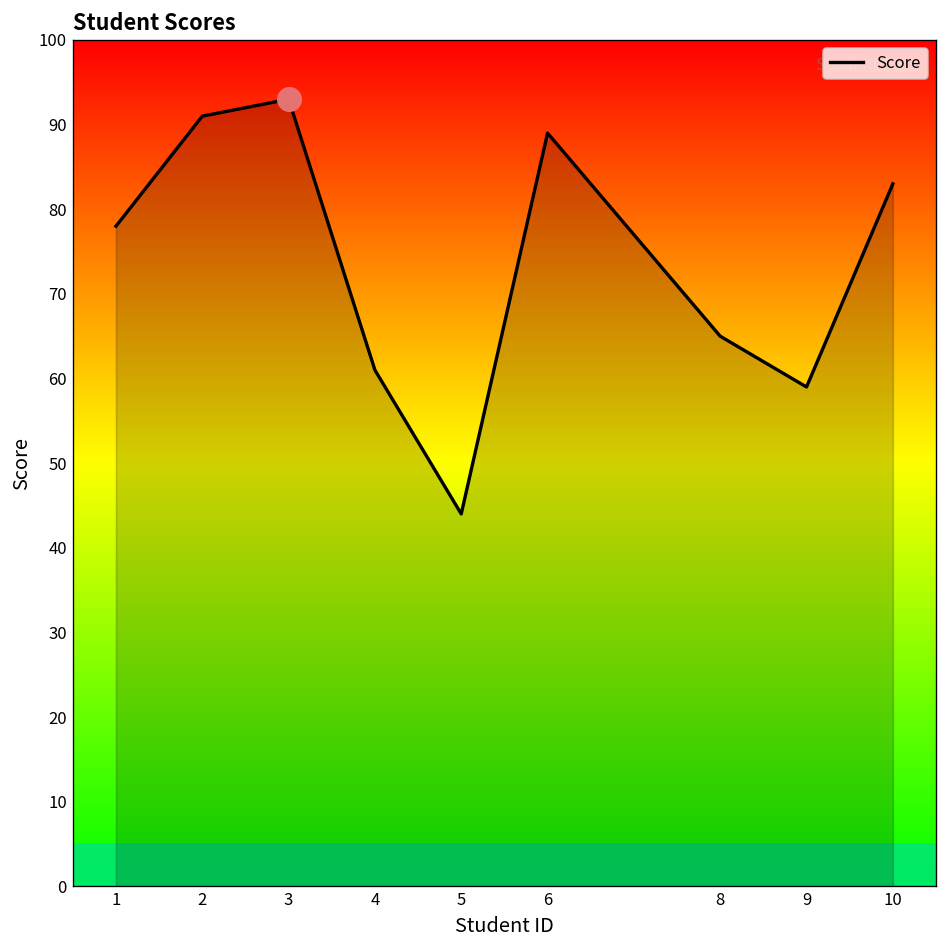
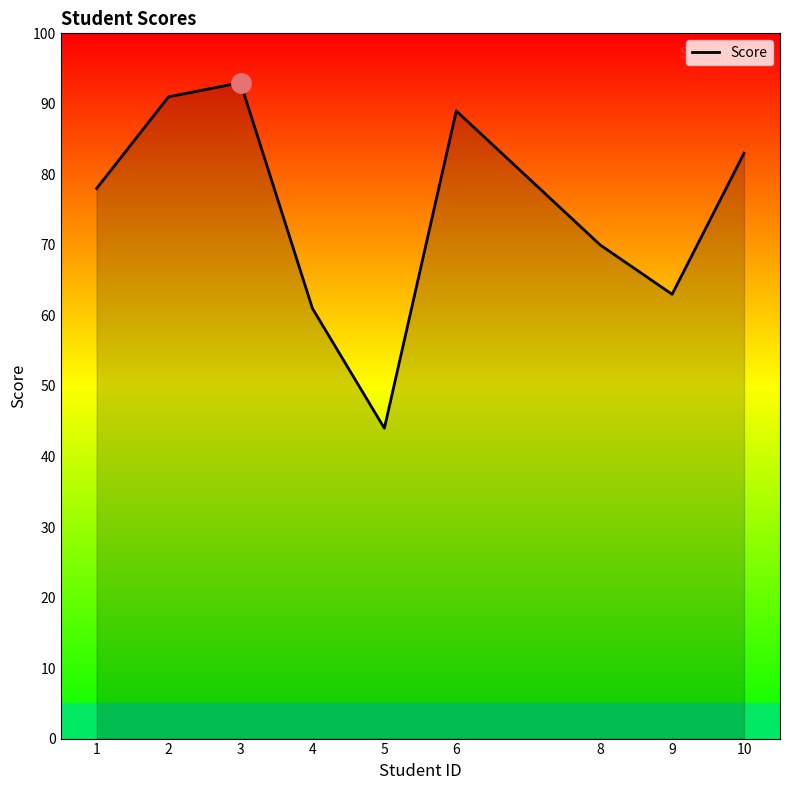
  {
    "Score": {
      "1": 78,
      "2": 91,
      "4": 61,
      "5": 44,
      "6": 89,
-     "8": 65,
-     "9": 59,
+     "8": 70,
+     "9": 63,
      "10": 83
    }
  }
